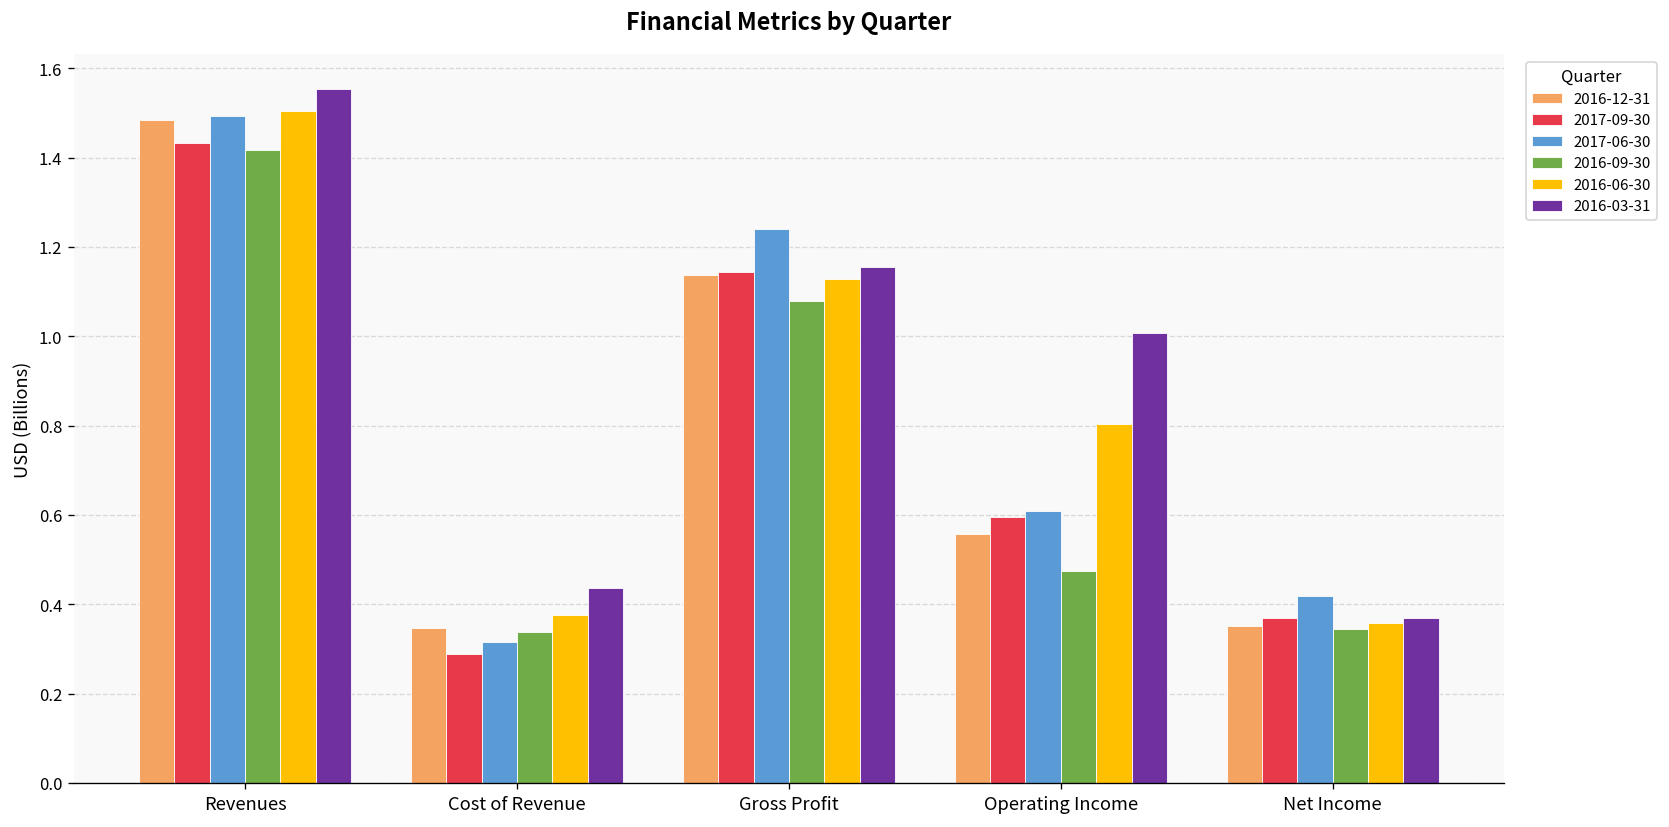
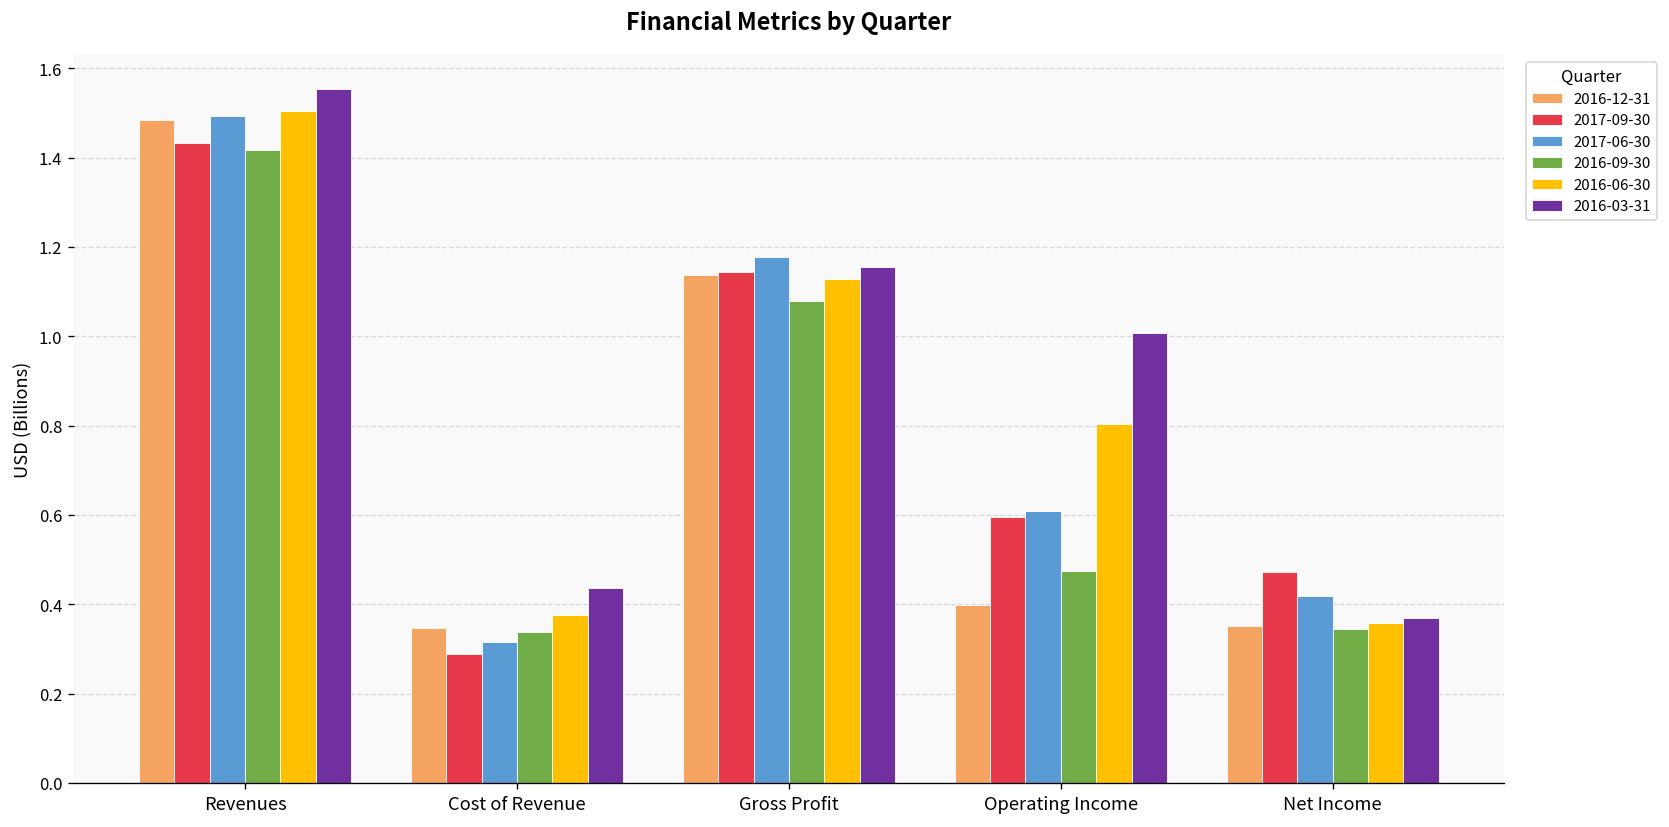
  {
    "2016-12-31": {
      "Revenues": 1.48,
      "Cost of Revenue": 0.35,
      "Gross Profit": 1.14,
-     "Operating Income": 0.56,
+     "Operating Income": 0.40,
      "Net Income": 0.35
    },
    "2017-09-30": {
      "Revenues": 1.43,
      "Cost of Revenue": 0.29,
      "Gross Profit": 1.14,
      "Operating Income": 0.60,
-     "Net Income": 0.37
+     "Net Income": 0.47
    },
    "2017-06-30": {
      "Revenues": 1.49,
      "Cost of Revenue": 0.32,
-     "Gross Profit": 1.24,
+     "Gross Profit": 1.18,
      "Operating Income": 0.61,
      "Net Income": 0.42
    },
    "2016-09-30": {
      "Revenues": 1.42,
      "Cost of Revenue": 0.34,
      "Gross Profit": 1.08,
      "Operating Income": 0.47,
      "Net Income": 0.34
    },
    "2016-06-30": {
      "Revenues": 1.50,
      "Cost of Revenue": 0.38,
      "Gross Profit": 1.13,
      "Operating Income": 0.80,
      "Net Income": 0.36
    },
    "2016-03-31": {
      "Revenues": 1.55,
      "Cost of Revenue": 0.44,
      "Gross Profit": 1.15,
      "Operating Income": 1.01,
      "Net Income": 0.37
    }
  }
